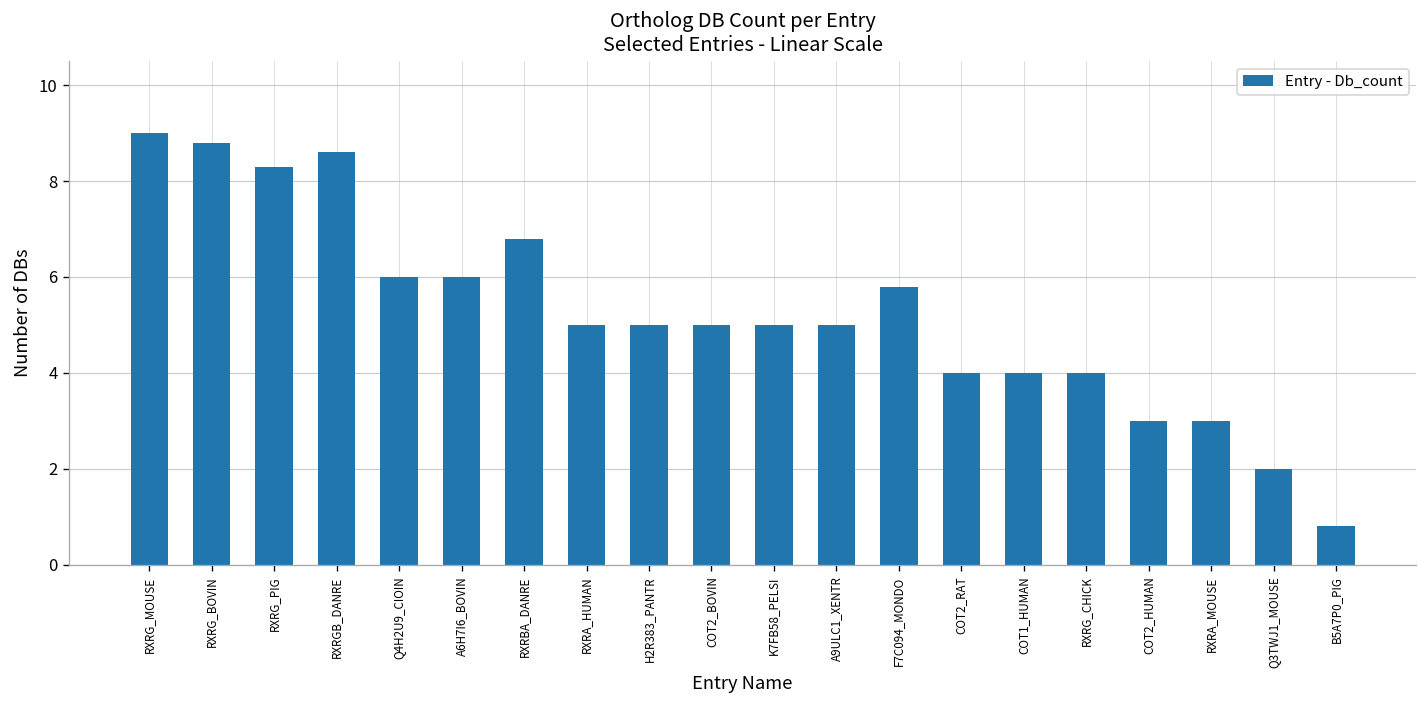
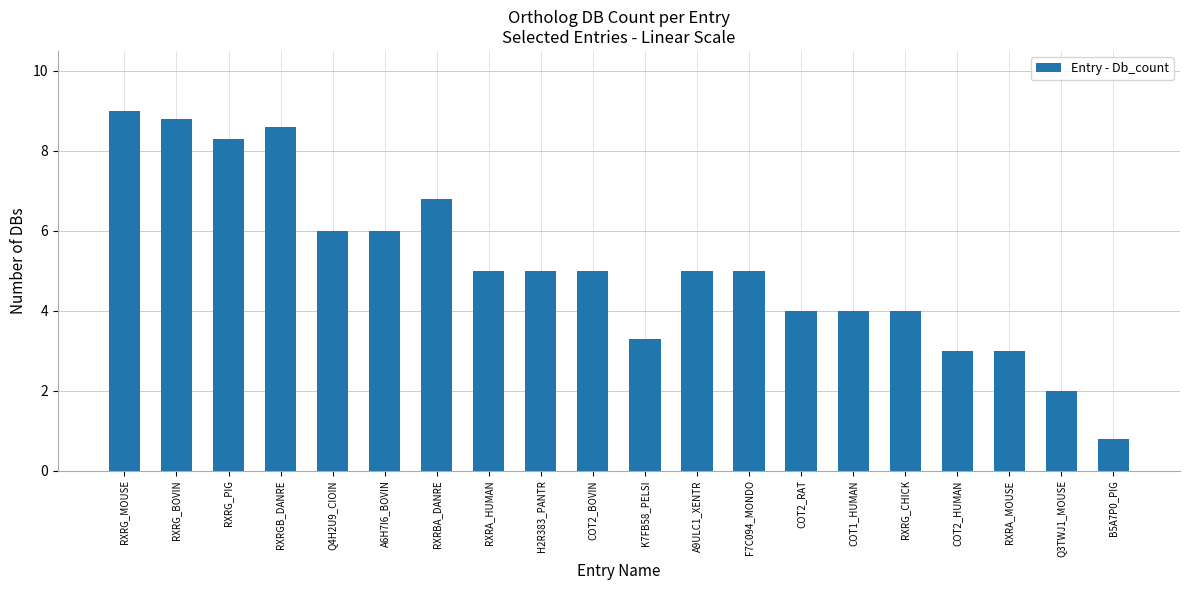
  {
    "RXRG_MOUSE": 9.0,
    "RXRG_BOVIN": 8.8,
    "RXRG_PIG": 8.3,
    "RXRGB_DANRE": 8.6,
    "Q4H2U9_CIOIN": 6.0,
    "A6H7I6_BOVIN": 6.0,
    "RXRBA_DANRE": 6.8,
    "RXRA_HUMAN": 5.0,
    "H2R383_PANTR": 5.0,
    "COT2_BOVIN": 5.0,
-   "K7FB58_PELSI": 5.0,
+   "K7FB58_PELSI": 3.3,
    "A9ULC1_XENTR": 5.0,
-   "F7C094_MONDO": 5.8,
+   "F7C094_MONDO": 5.0,
    "COT2_RAT": 4.0,
    "COT1_HUMAN": 4.0,
    "RXRG_CHICK": 4.0,
    "COT2_HUMAN": 3.0,
    "RXRA_MOUSE": 3.0,
    "Q3TWJ1_MOUSE": 2.0,
    "B5A7P0_PIG": 0.8
  }
